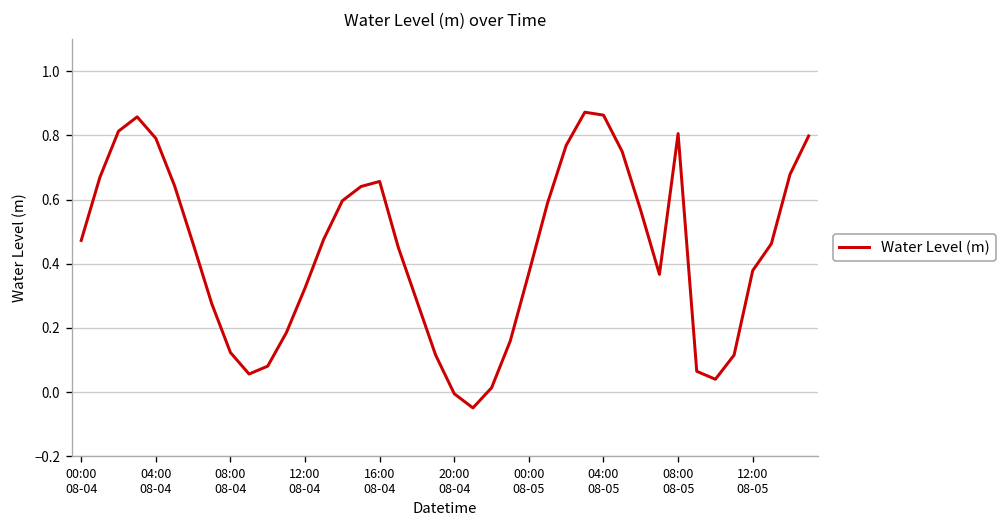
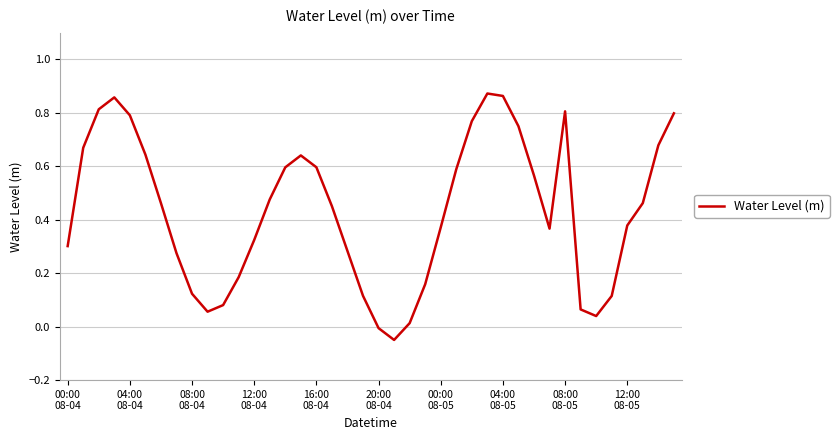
  {
-   "00:00 08-04": 0.47,
+   "00:00 08-04": 0.30,
    "04:00 08-04": 0.79,
    "08:00 08-04": 0.12,
    "12:00 08-04": 0.32,
-   "16:00 08-04": 0.66,
+   "16:00 08-04": 0.60,
    "20:00 08-04": -0.01,
    "00:00 08-05": 0.37,
    "04:00 08-05": 0.86,
    "08:00 08-05": 0.81,
    "12:00 08-05": 0.38
  }
